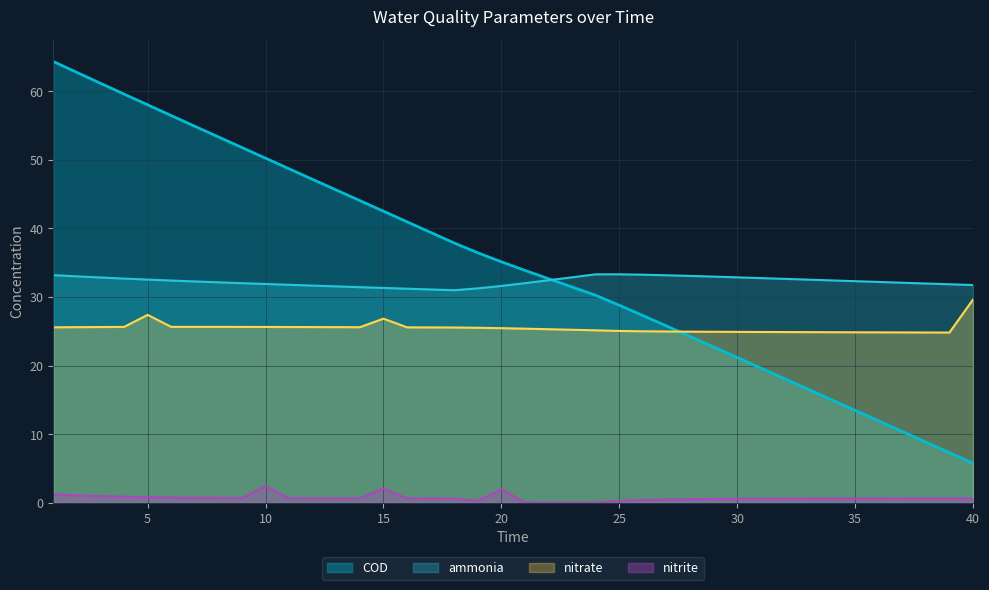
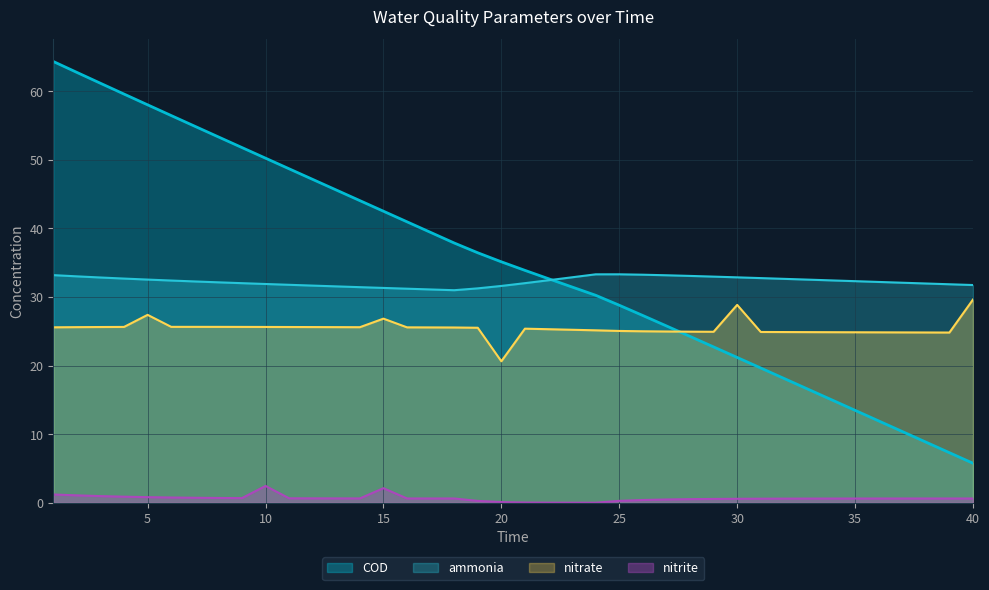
  {
    "nitrate": {
      "5": 27,
      "10": 26,
      "15": 27,
-     "20": 25,
+     "20": 21,
      "25": 25,
-     "30": 25,
+     "30": 29,
      "35": 25,
      "40": 30
    },
    "nitrite": {
      "5": 1,
      "10": 2,
      "15": 2,
-     "20": 2,
+     "20": 0,
      "25": 0,
      "30": 1,
      "35": 1,
      "40": 1
    }
  }
